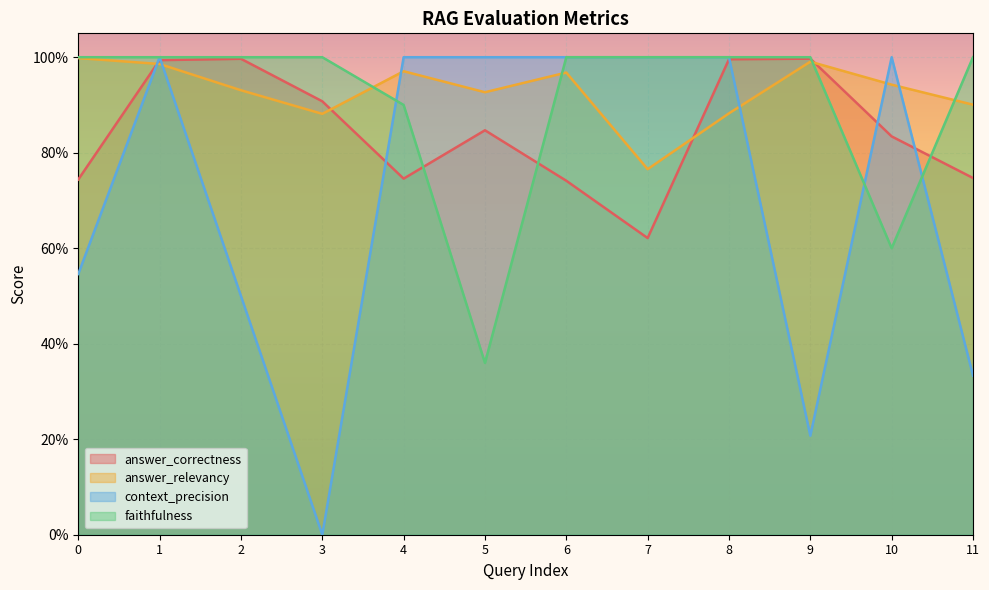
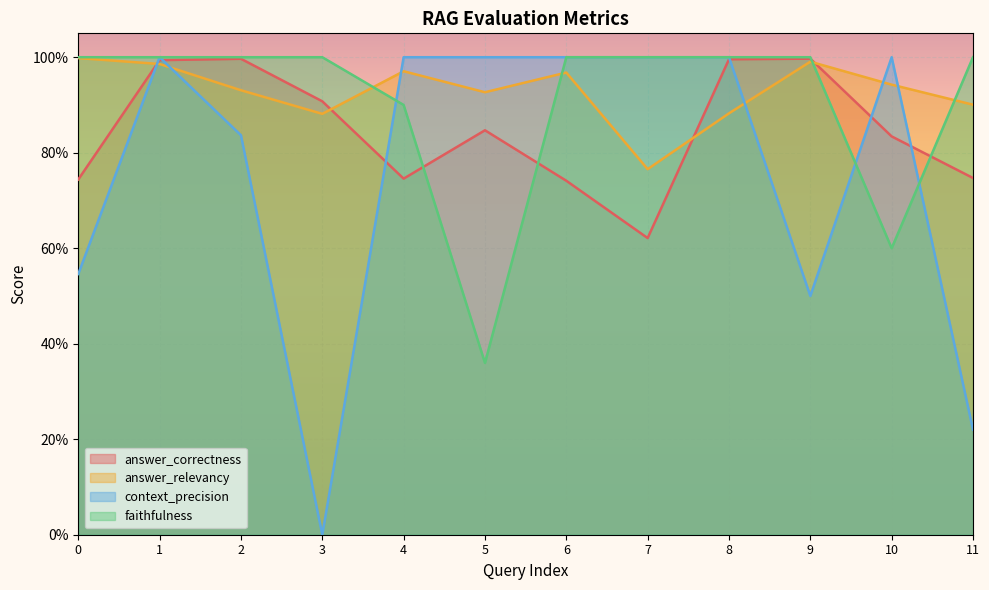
  {
    "context_precision": {
      "0": "55%",
-     "2": "50%",
+     "2": "84%",
      "3": "0%",
      "4": "100%",
      "5": "100%",
-     "9": "21%",
+     "9": "50%",
      "10": "100%",
-     "11": "33%"
+     "11": "22%"
    },
    "faithfulness": {
      "3": "100%",
      "4": "90%",
      "5": "36%",
      "10": "60%",
      "11": "100%"
    }
  }
